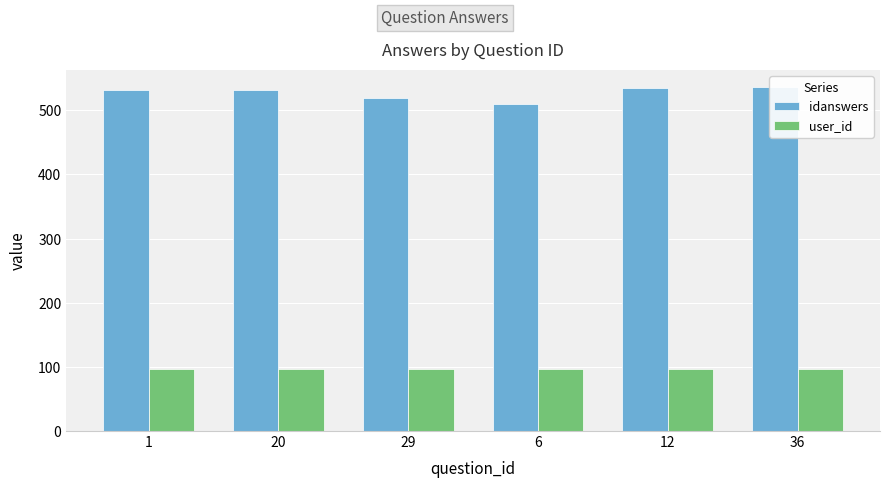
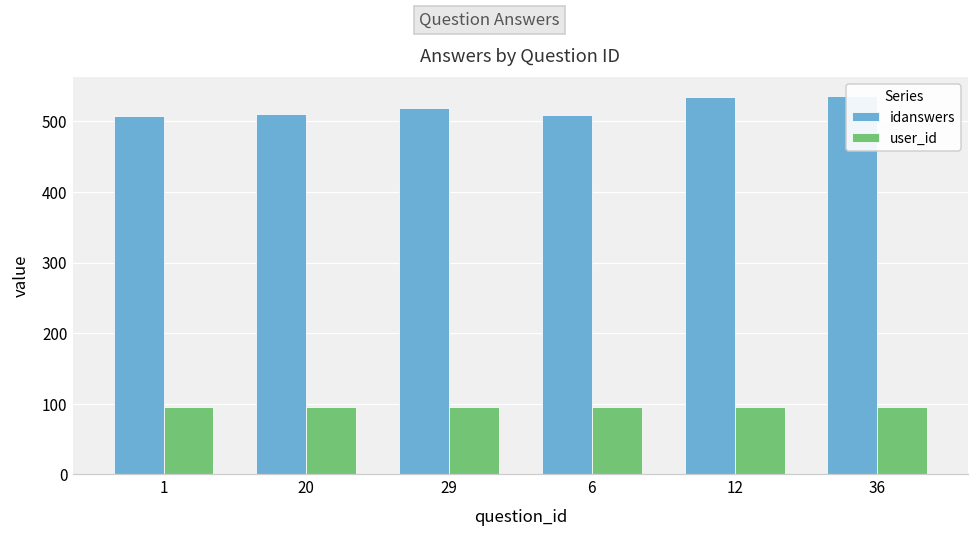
  {
    "idanswers": {
-     "1": 530,
-     "20": 530,
+     "1": 510,
+     "20": 510,
      "29": 520,
      "6": 510,
      "12": 540
    },
    "user_id": {
      "1": 100,
      "20": 100,
      "29": 100,
      "6": 100,
      "12": 100,
      "36": 100
    }
  }
